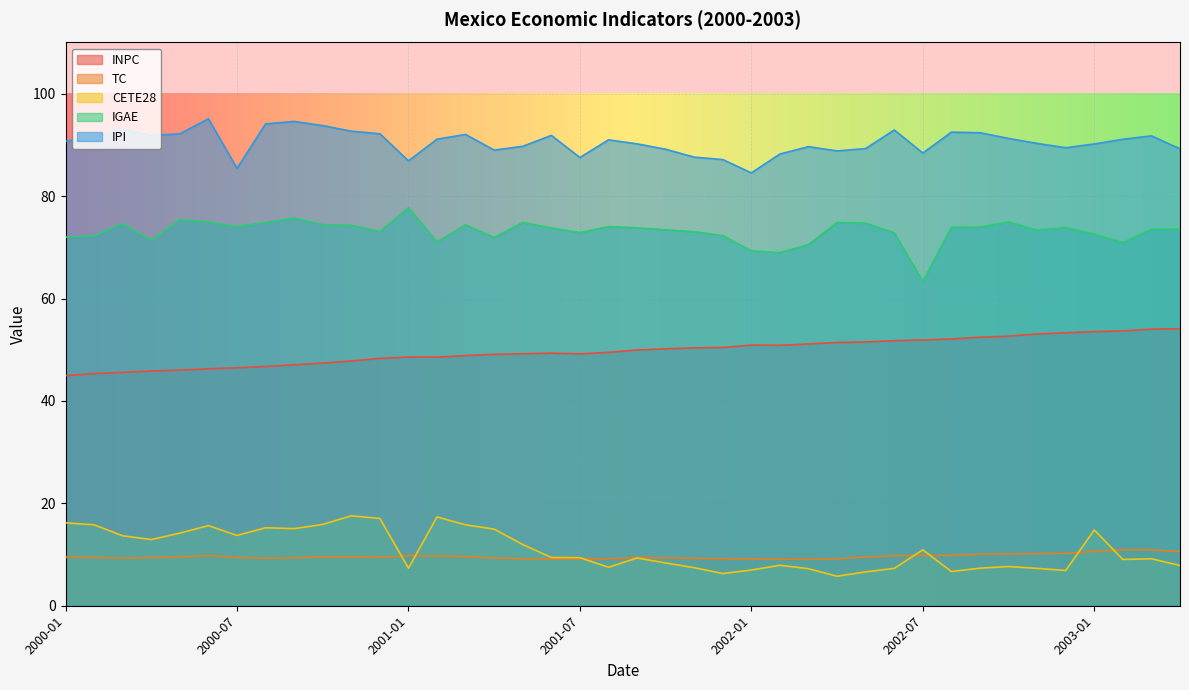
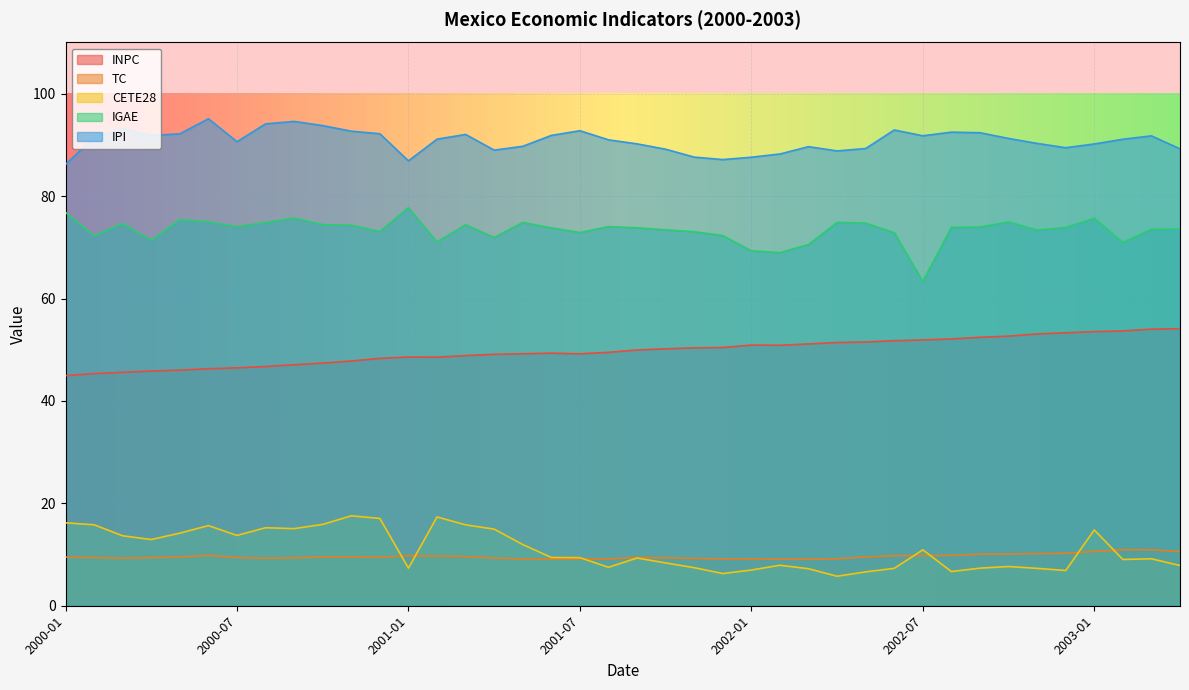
  {
    "CETE28": {
      "2000-01": 16,
      "2000-07": 14,
      "2001-01": 7,
      "2002-01": 7,
      "2002-07": 11,
      "2003-01": 15
    },
    "IGAE": {
-     "2000-01": 72,
+     "2000-01": 77,
      "2000-07": 74,
      "2001-01": 78,
      "2001-07": 73,
      "2002-01": 69,
      "2002-07": 63,
-     "2003-01": 73
+     "2003-01": 76
    },
    "IPI": {
-     "2000-01": 91,
-     "2000-07": 85,
+     "2000-01": 86,
+     "2000-07": 91,
      "2001-01": 87,
-     "2001-07": 88,
-     "2002-01": 85,
-     "2002-07": 88,
+     "2001-07": 93,
+     "2002-01": 88,
+     "2002-07": 92,
      "2003-01": 90
    }
  }
